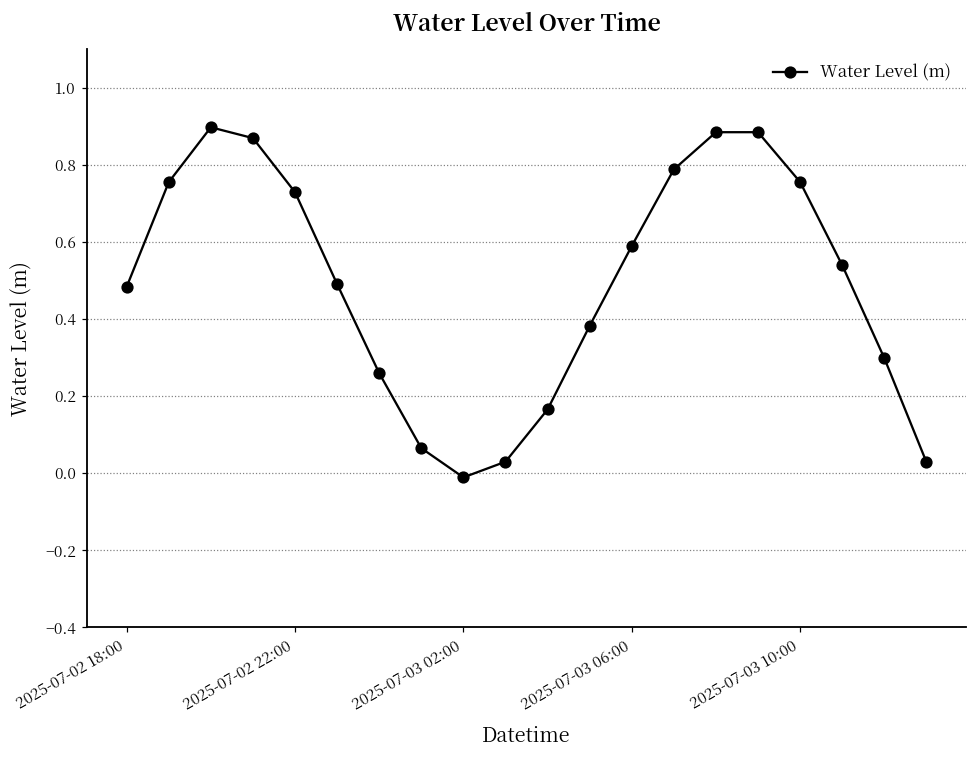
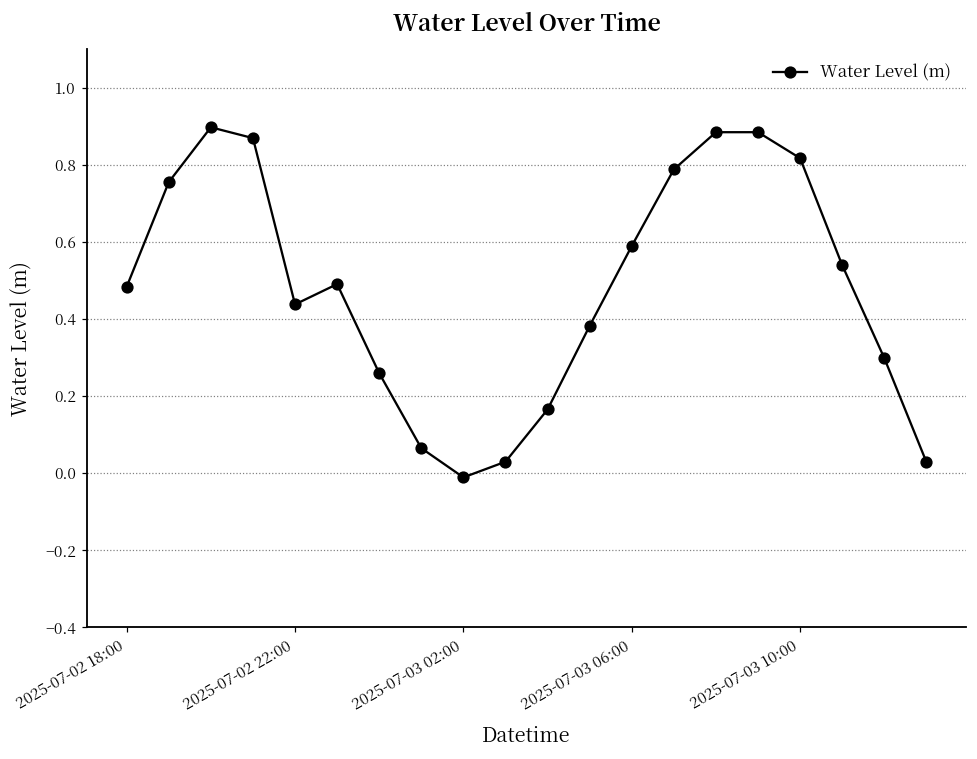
  {
    "2025-07-02 18:00": 0.48,
-   "2025-07-02 22:00": 0.73,
+   "2025-07-02 22:00": 0.44,
    "2025-07-03 02:00": -0.01,
    "2025-07-03 06:00": 0.59,
-   "2025-07-03 10:00": 0.76
+   "2025-07-03 10:00": 0.82
  }
